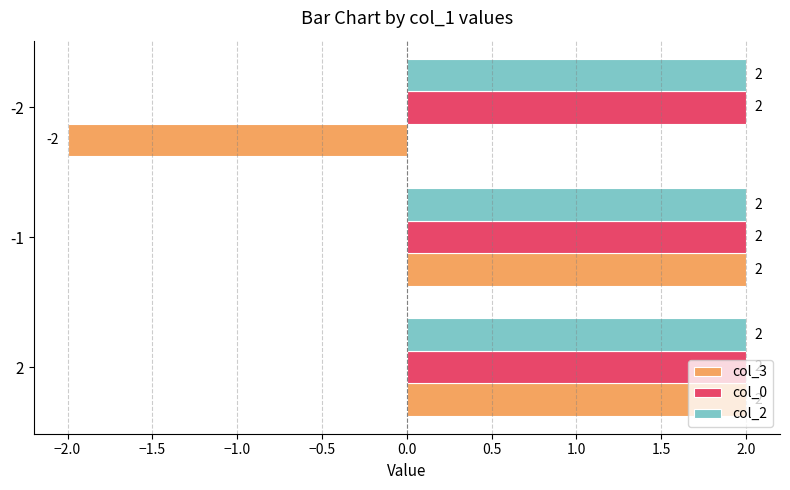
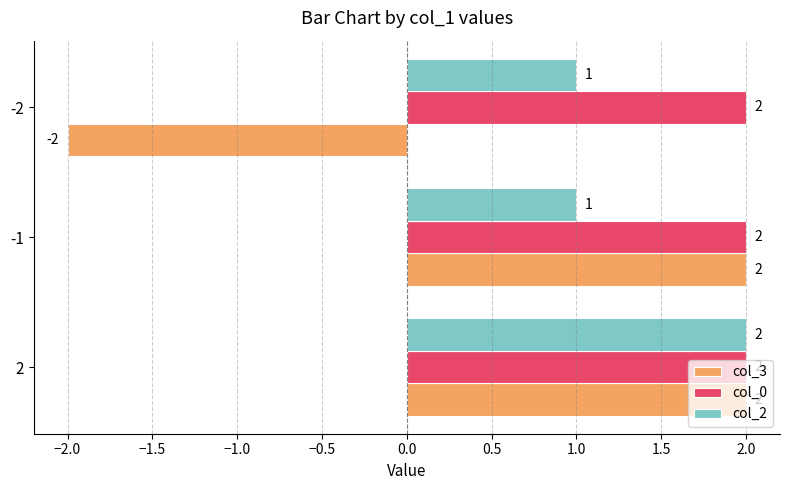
  {
    "col_3": {
      "-2": -2,
      "-1": 2
    },
    "col_0": {
      "-2": 2,
      "-1": 2
    },
    "col_2": {
-     "-2": 2,
-     "-1": 2,
+     "-2": 1,
+     "-1": 1,
      "2": 2
    }
  }
